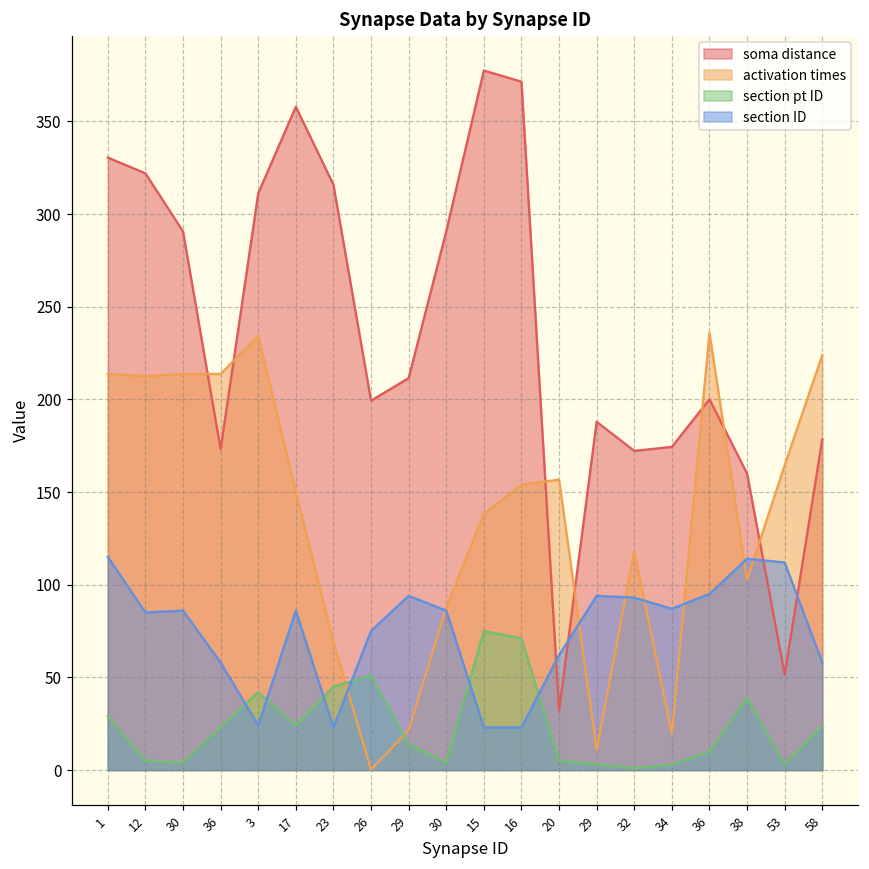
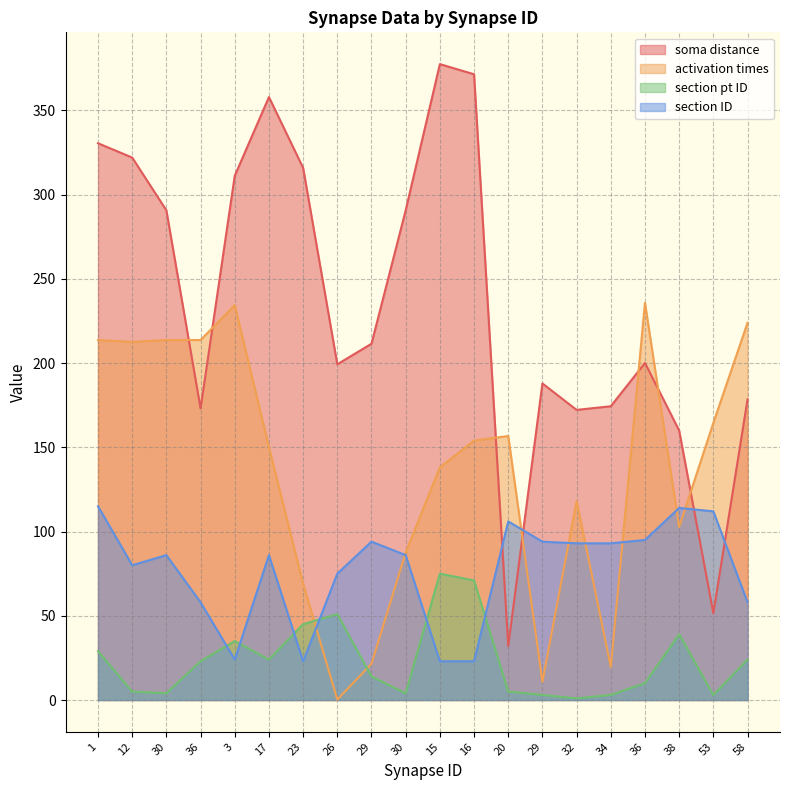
  {
    "section pt ID": {
      "1": 29,
      "12": 5,
-     "3": 42,
+     "3": 35,
      "17": 24,
      "23": 45,
      "26": 51,
      "15": 75,
      "16": 71,
      "20": 5,
      "32": 1,
      "34": 3,
      "38": 39,
      "53": 3,
      "58": 24
    },
    "section ID": {
      "1": 115,
-     "12": 85,
+     "12": 80,
      "3": 24,
      "17": 86,
      "23": 23,
      "26": 75,
      "15": 23,
      "16": 23,
-     "20": 62,
+     "20": 106,
      "32": 93,
-     "34": 87,
+     "34": 93,
      "38": 114,
      "53": 112,
      "58": 58
    }
  }
